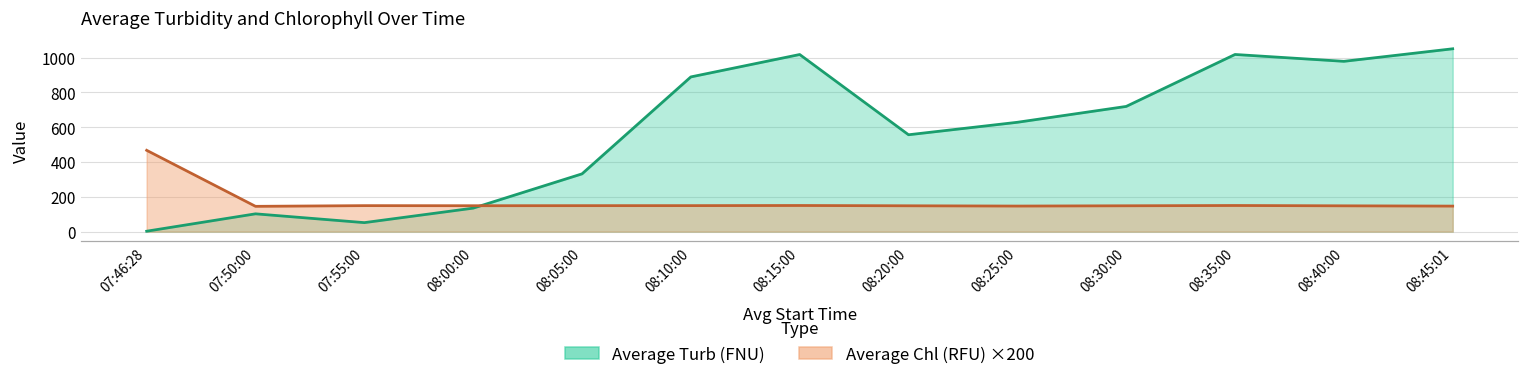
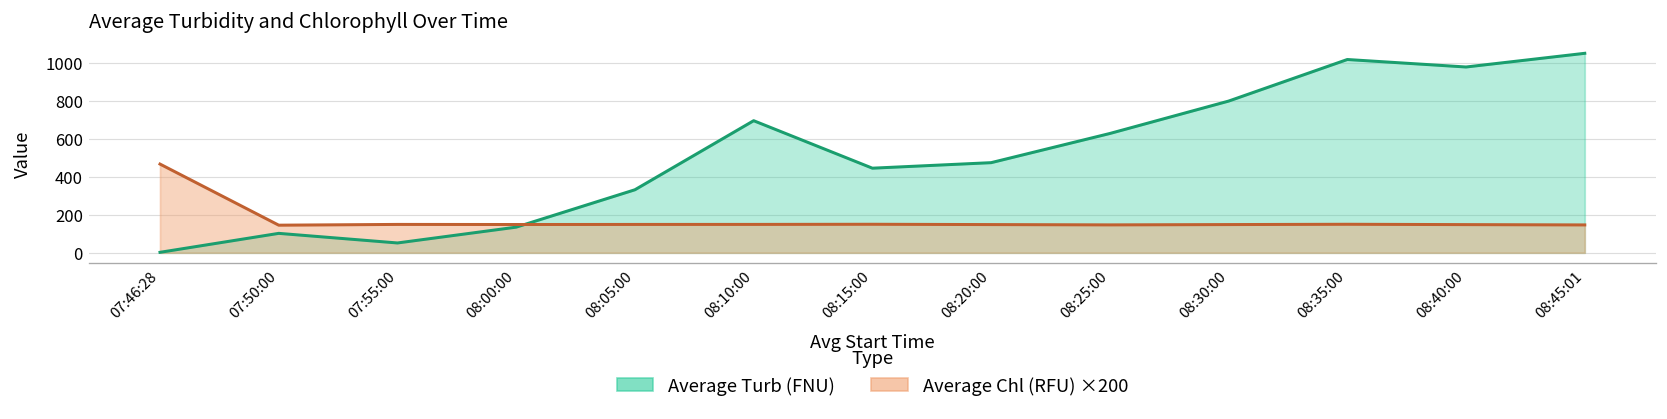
  {
    "Average Turb (FNU)": {
      "07:46:28": 0,
      "07:50:00": 100,
      "07:55:00": 50,
      "08:05:00": 330,
-     "08:10:00": 890,
-     "08:15:00": 1020,
-     "08:20:00": 560,
+     "08:10:00": 700,
+     "08:15:00": 450,
+     "08:20:00": 470,
      "08:25:00": 630,
-     "08:30:00": 720,
+     "08:30:00": 800,
      "08:35:00": 1020,
      "08:40:00": 980,
      "08:45:01": 1050
    }
  }
